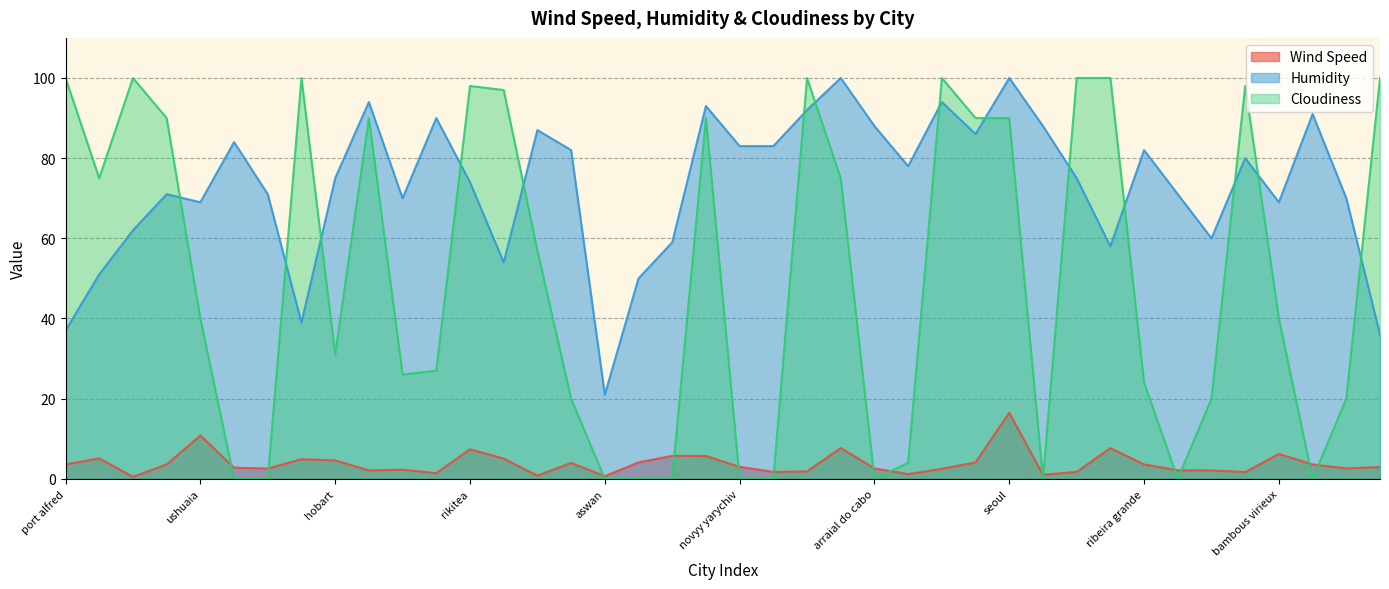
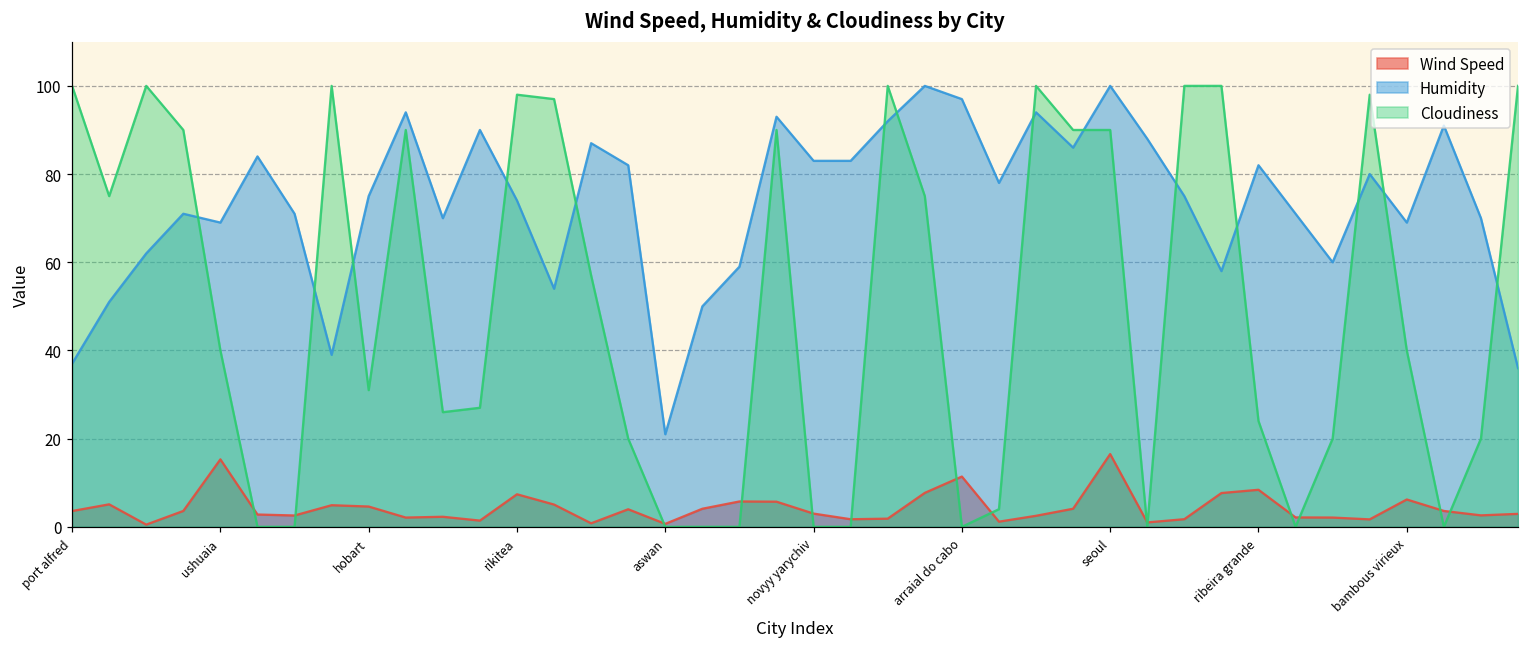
  {
    "Wind Speed": {
      "port alfred": 4,
-     "ushuaia": 11,
+     "ushuaia": 15,
      "hobart": 5,
      "rikitea": 7,
      "aswan": 1,
      "novyy yarychiv": 3,
-     "arraial do cabo": 3,
+     "arraial do cabo": 11,
      "seoul": 17,
-     "ribeira grande": 4,
+     "ribeira grande": 8,
      "bambous virieux": 6
    },
    "Humidity": {
      "port alfred": 37,
      "ushuaia": 69,
      "hobart": 75,
      "rikitea": 74,
      "aswan": 21,
      "novyy yarychiv": 83,
-     "arraial do cabo": 88,
+     "arraial do cabo": 97,
      "seoul": 100,
      "ribeira grande": 82,
      "bambous virieux": 69
    },
    "Cloudiness": {
      "port alfred": 100,
      "ushuaia": 40,
      "hobart": 31,
      "rikitea": 98,
      "aswan": 0,
      "novyy yarychiv": 0,
      "arraial do cabo": 0,
      "seoul": 90,
      "ribeira grande": 24,
      "bambous virieux": 40
    }
  }
